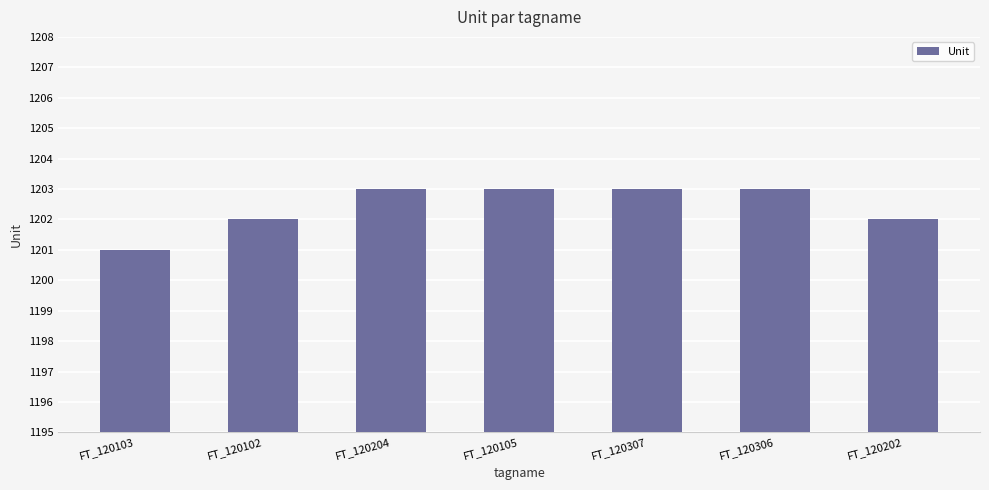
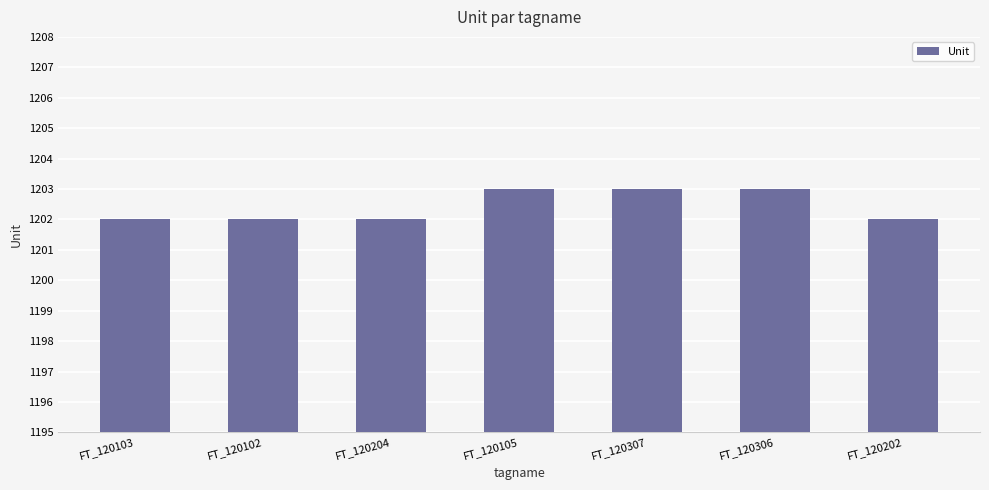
  {
-   "FT_120103": 1201,
+   "FT_120103": 1202,
    "FT_120102": 1202,
-   "FT_120204": 1203,
+   "FT_120204": 1202,
    "FT_120105": 1203,
    "FT_120307": 1203,
    "FT_120306": 1203,
    "FT_120202": 1202
  }
